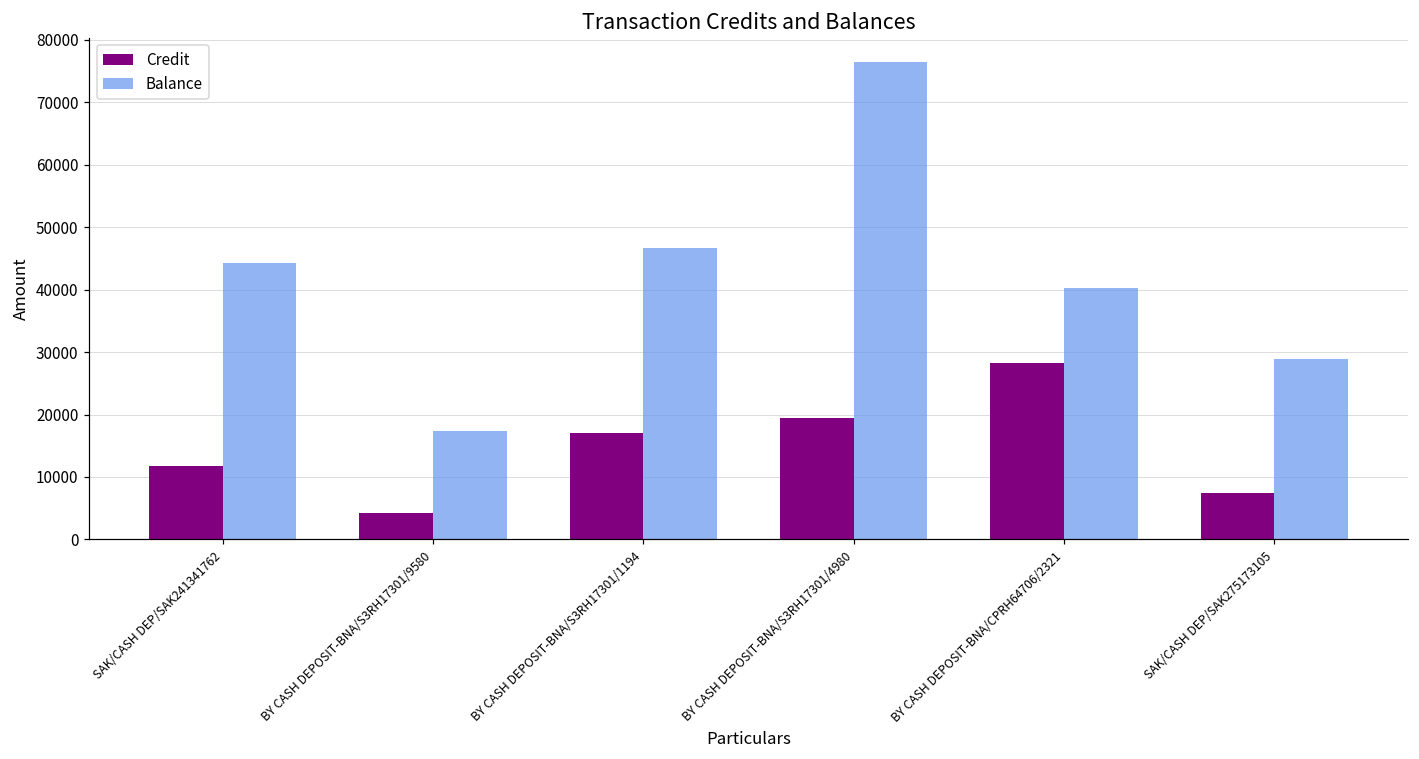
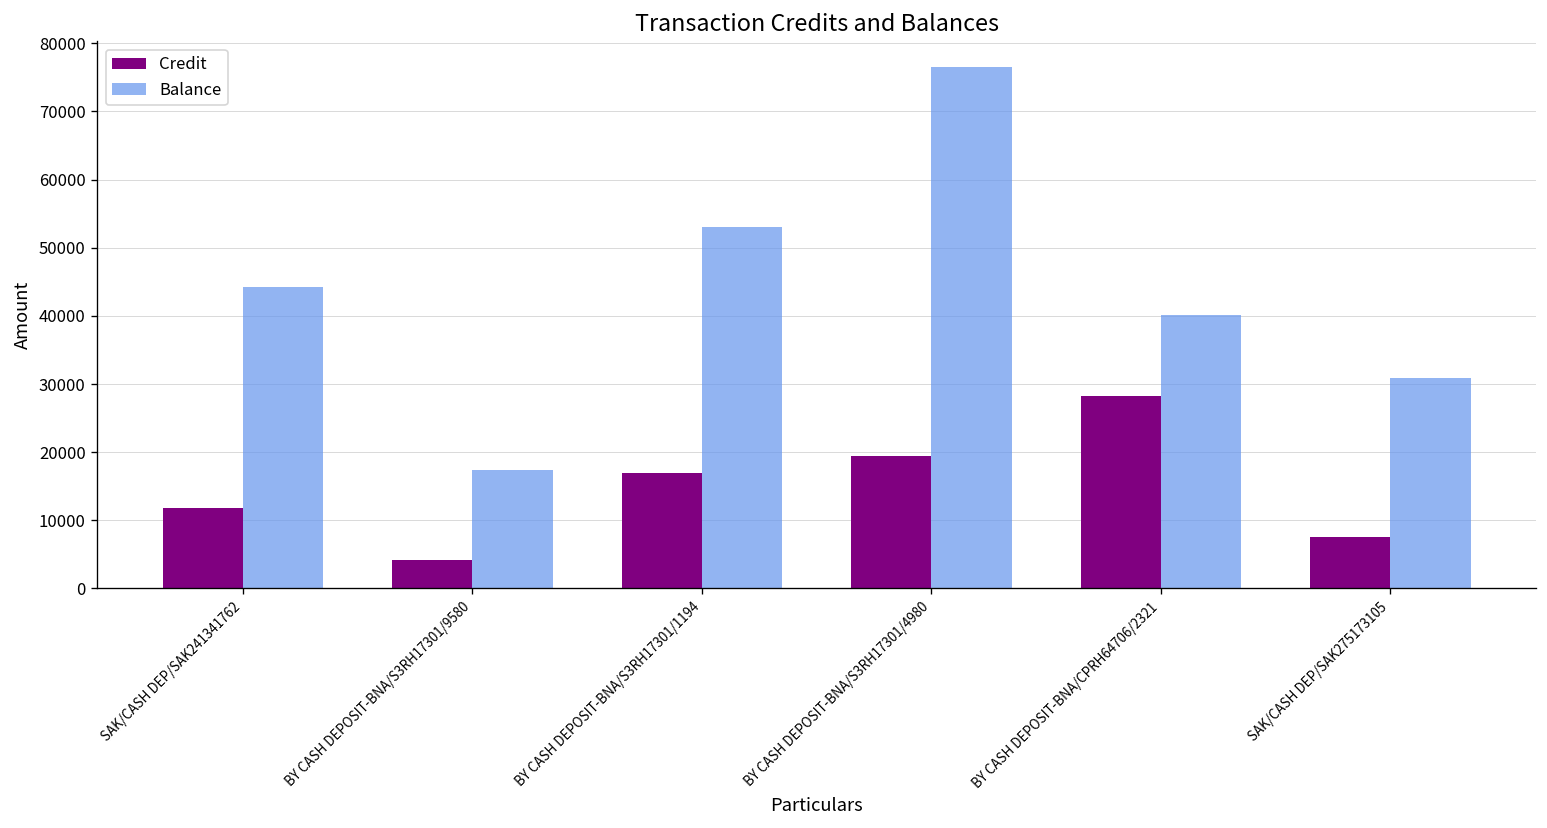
  {
    "Credit": {
      "SAK/CASH DEP/SAK241341762": 12000,
      "BY CASH DEPOSIT-BNA/S3RH17301/9580": 4000,
      "BY CASH DEPOSIT-BNA/S3RH17301/1194": 17000,
      "BY CASH DEPOSIT-BNA/S3RH17301/4980": 19000,
      "BY CASH DEPOSIT-BNA/CPRH64706/2321": 28000,
      "SAK/CASH DEP/SAK275173105": 8000
    },
    "Balance": {
      "SAK/CASH DEP/SAK241341762": 44000,
      "BY CASH DEPOSIT-BNA/S3RH17301/9580": 17000,
-     "BY CASH DEPOSIT-BNA/S3RH17301/1194": 47000,
+     "BY CASH DEPOSIT-BNA/S3RH17301/1194": 53000,
      "BY CASH DEPOSIT-BNA/S3RH17301/4980": 76000,
      "BY CASH DEPOSIT-BNA/CPRH64706/2321": 40000,
-     "SAK/CASH DEP/SAK275173105": 29000
+     "SAK/CASH DEP/SAK275173105": 31000
    }
  }
